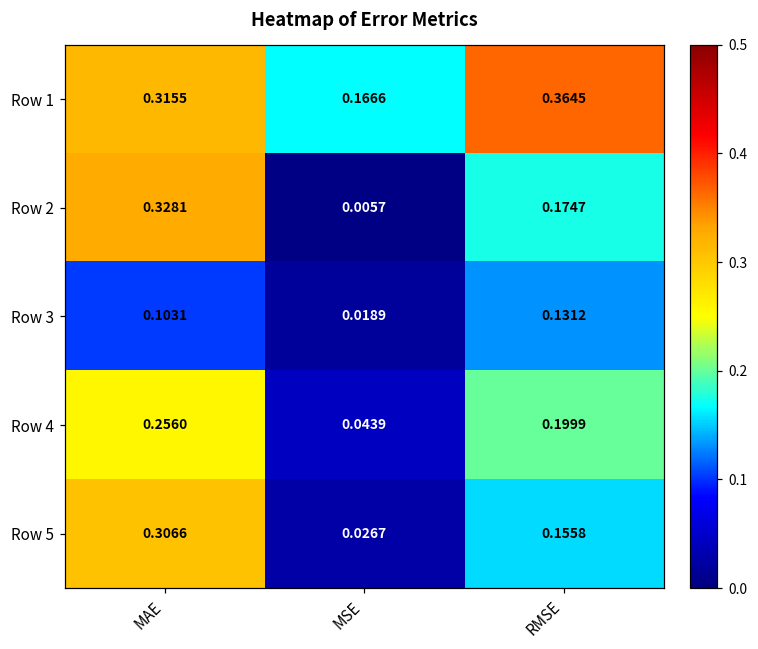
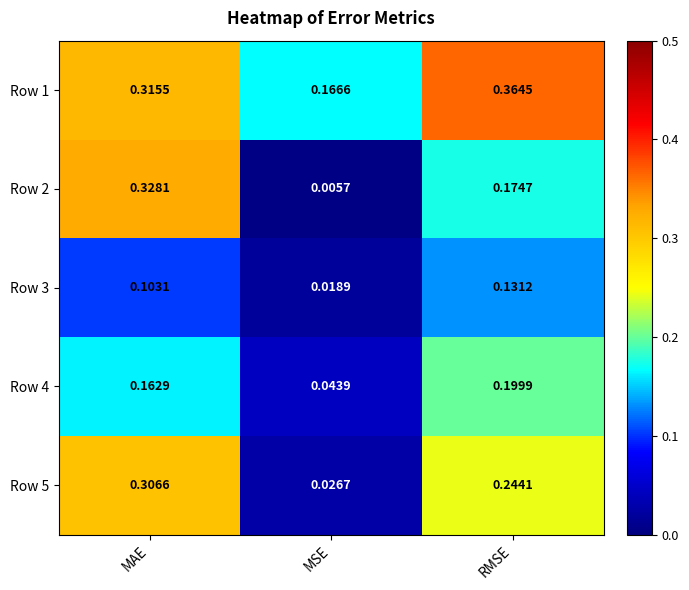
  {
    "Row 1": {
      "MAE": 0.3155,
      "MSE": 0.1666,
      "RMSE": 0.3645
    },
    "Row 2": {
      "MAE": 0.3281,
      "MSE": 0.0057,
      "RMSE": 0.1747
    },
    "Row 3": {
      "MAE": 0.1031,
      "MSE": 0.0189,
      "RMSE": 0.1312
    },
    "Row 4": {
-     "MAE": 0.2560,
+     "MAE": 0.1629,
      "MSE": 0.0439,
      "RMSE": 0.1999
    },
    "Row 5": {
      "MAE": 0.3066,
      "MSE": 0.0267,
-     "RMSE": 0.1558
+     "RMSE": 0.2441
    }
  }
